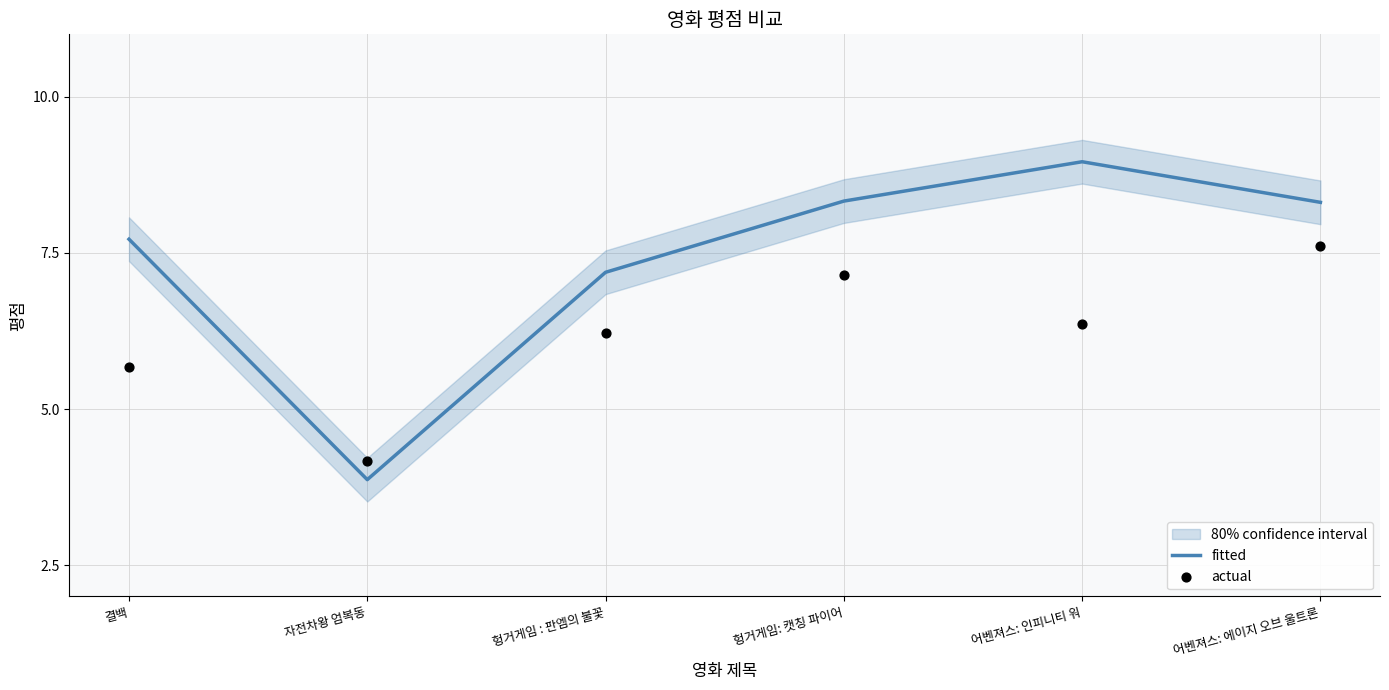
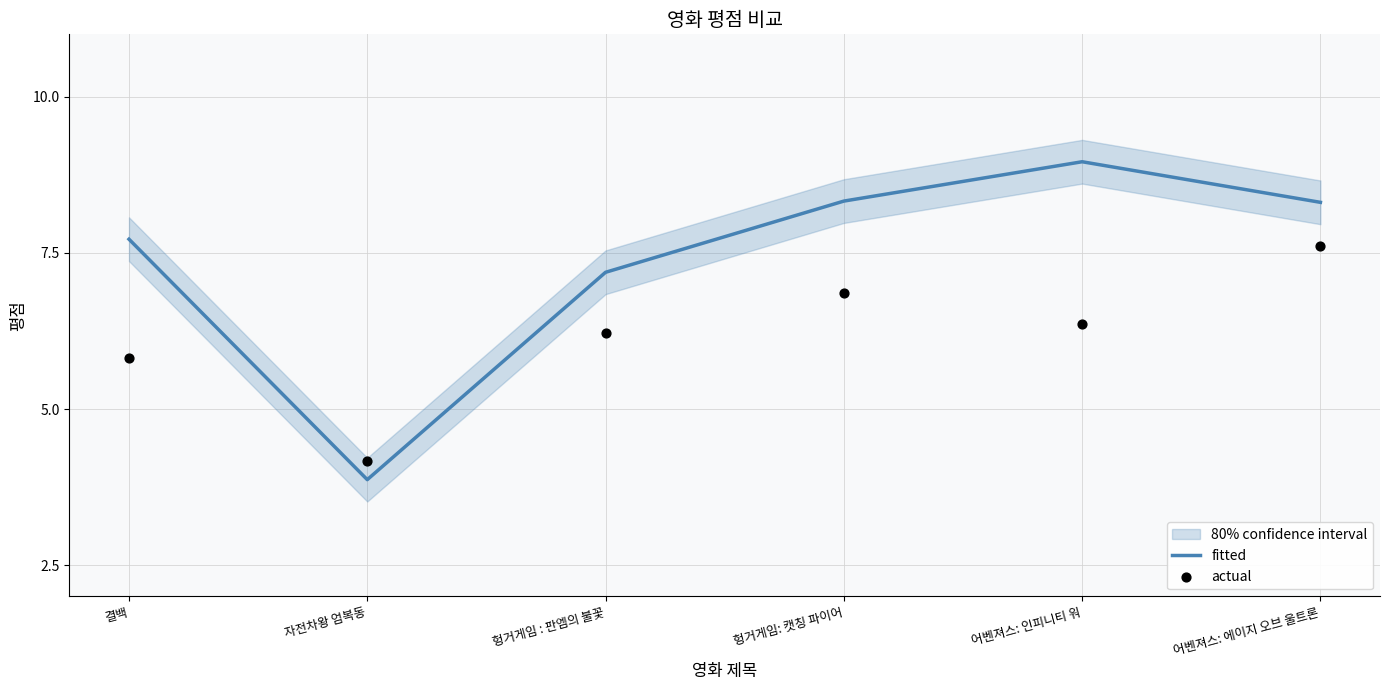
  {
    "actual": {
-     "결백": 5.7,
-     "헝거게임: 캣칭 파이어": 7.2
+     "결백": 5.8,
+     "헝거게임: 캣칭 파이어": 6.9
    }
  }
